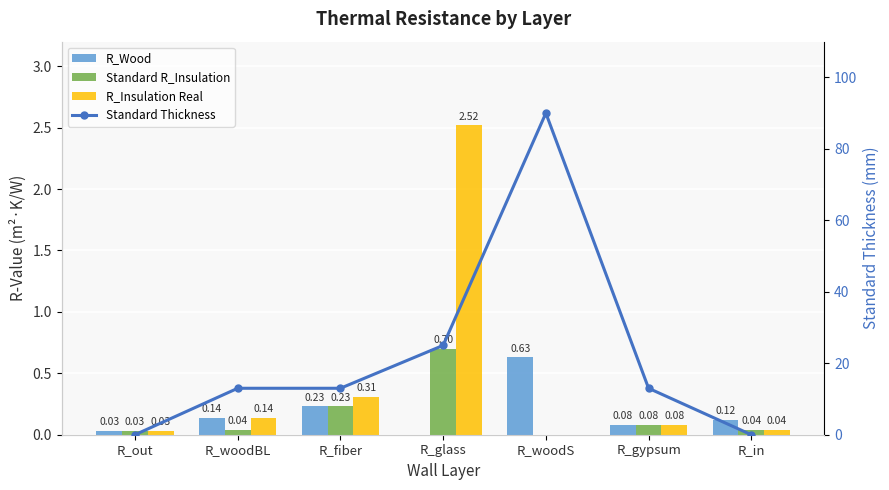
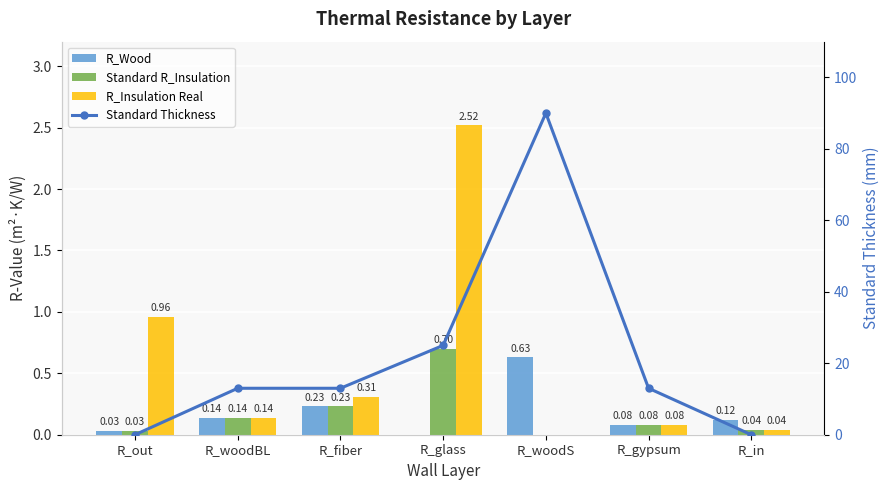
  {
    "Standard R_Insulation": {
      "R_out": 0.03,
-     "R_woodBL": 0.04,
+     "R_woodBL": 0.14,
      "R_fiber": 0.23,
      "R_gypsum": 0.08,
      "R_in": 0.04
    },
    "R_Insulation Real": {
-     "R_out": 0.03,
+     "R_out": 0.96,
      "R_woodBL": 0.14,
      "R_fiber": 0.31,
      "R_glass": 2.52,
      "R_gypsum": 0.08,
      "R_in": 0.04
    }
  }
